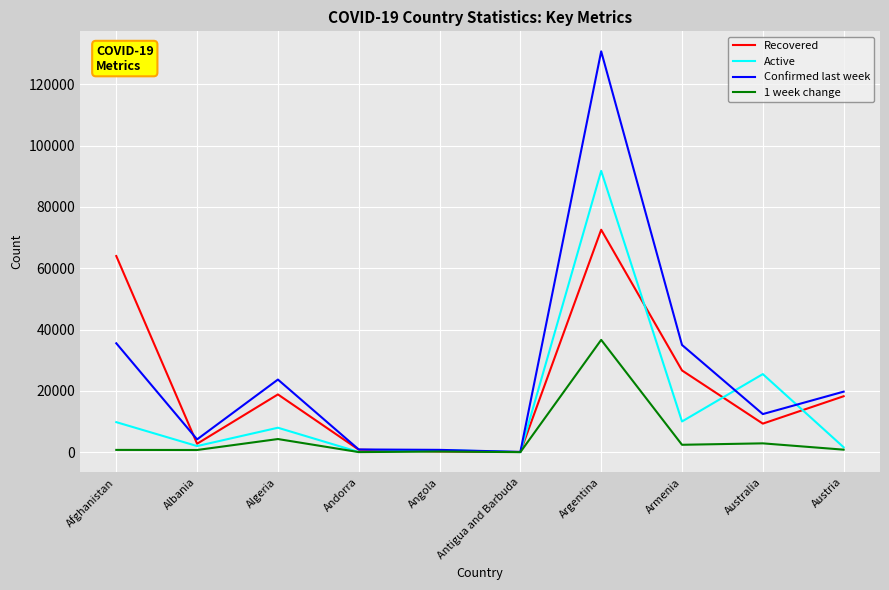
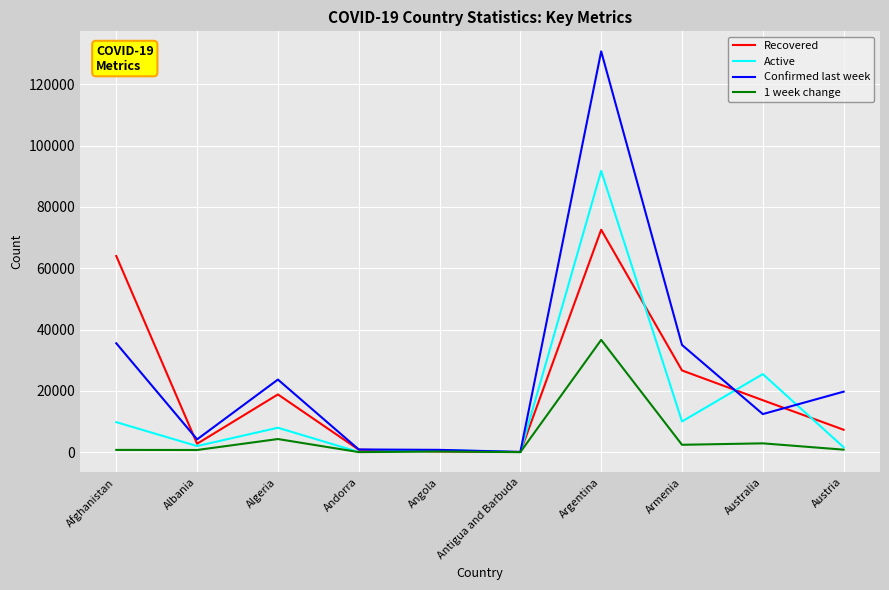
  {
    "Recovered": {
      "Afghanistan": 64000,
      "Algeria": 19000,
      "Argentina": 73000,
      "Armenia": 27000,
-     "Australia": 9000,
-     "Austria": 18000
+     "Australia": 17000,
+     "Austria": 7000
    },
    "Active": {
      "Afghanistan": 10000,
      "Algeria": 8000,
      "Argentina": 92000,
      "Armenia": 10000,
      "Australia": 25000
    },
    "Confirmed last week": {
      "Afghanistan": 36000,
      "Albania": 4000,
      "Algeria": 24000,
      "Argentina": 131000,
      "Armenia": 35000,
      "Australia": 12000,
      "Austria": 20000
    },
    "1 week change": {
      "Afghanistan": 1000,
      "Albania": 1000,
      "Algeria": 4000,
      "Argentina": 37000,
      "Armenia": 2000,
      "Australia": 3000
    }
  }
